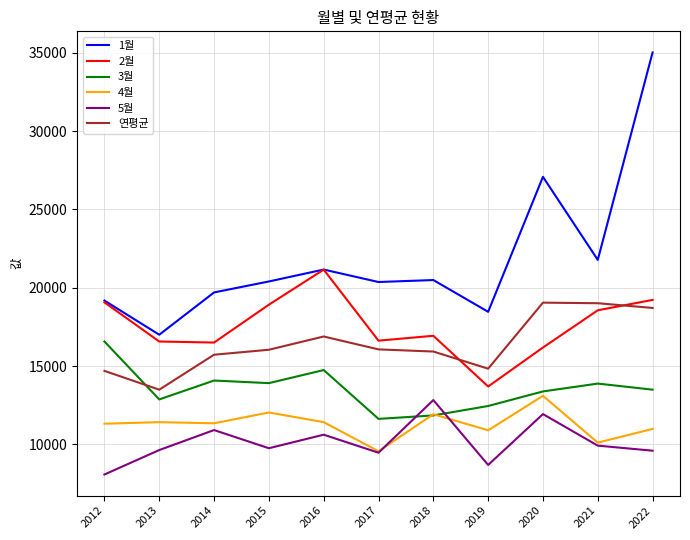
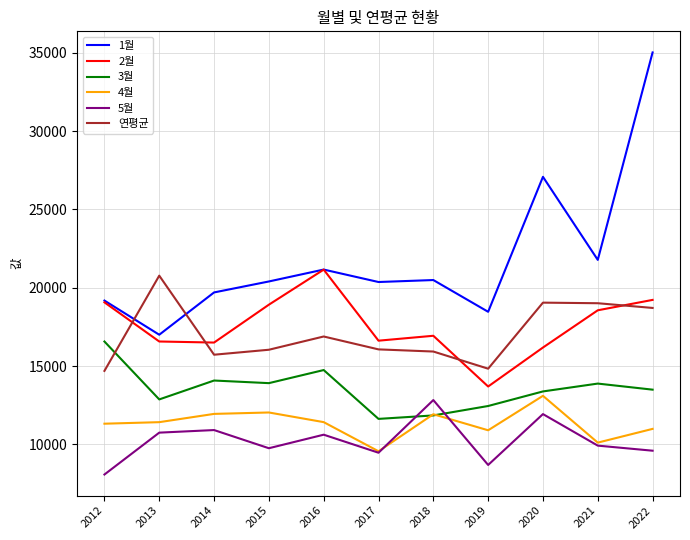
  {
    "1월": {
      "2013": 17000,
      "2014": 19700,
      "2015": 20400,
      "2017": 20400,
      "2018": 20500,
      "2019": 18500,
      "2020": 27100,
      "2021": 21800,
      "2022": 35000
    },
    "2월": {
      "2013": 16600,
      "2014": 16500,
      "2015": 18900,
      "2017": 16600,
      "2018": 16900,
      "2019": 13700,
      "2020": 16200,
      "2021": 18600,
      "2022": 19200
    },
    "3월": {
      "2012": 16600,
      "2013": 12900,
      "2014": 14100,
      "2015": 13900,
      "2016": 14700,
      "2017": 11600,
      "2019": 12500,
      "2020": 13400,
      "2021": 13900,
      "2022": 13500
    },
    "4월": {
      "2012": 11300,
      "2013": 11400,
-     "2014": 11300,
+     "2014": 11900,
      "2015": 12000,
      "2016": 11400,
      "2019": 10900,
      "2020": 13100,
      "2021": 10100,
      "2022": 11000
    },
    "5월": {
      "2012": 8100,
-     "2013": 9600,
+     "2013": 10700,
      "2014": 10900,
      "2015": 9800,
      "2016": 10600,
      "2018": 12800,
      "2019": 8700,
      "2020": 11900,
      "2021": 9900,
      "2022": 9600
    },
    "연평균": {
      "2012": 14700,
-     "2013": 13500,
+     "2013": 20800,
      "2014": 15700,
      "2015": 16000,
      "2016": 16900,
      "2017": 16100,
      "2018": 15900,
      "2019": 14800,
      "2020": 19000,
      "2021": 19000,
      "2022": 18700
    }
  }
